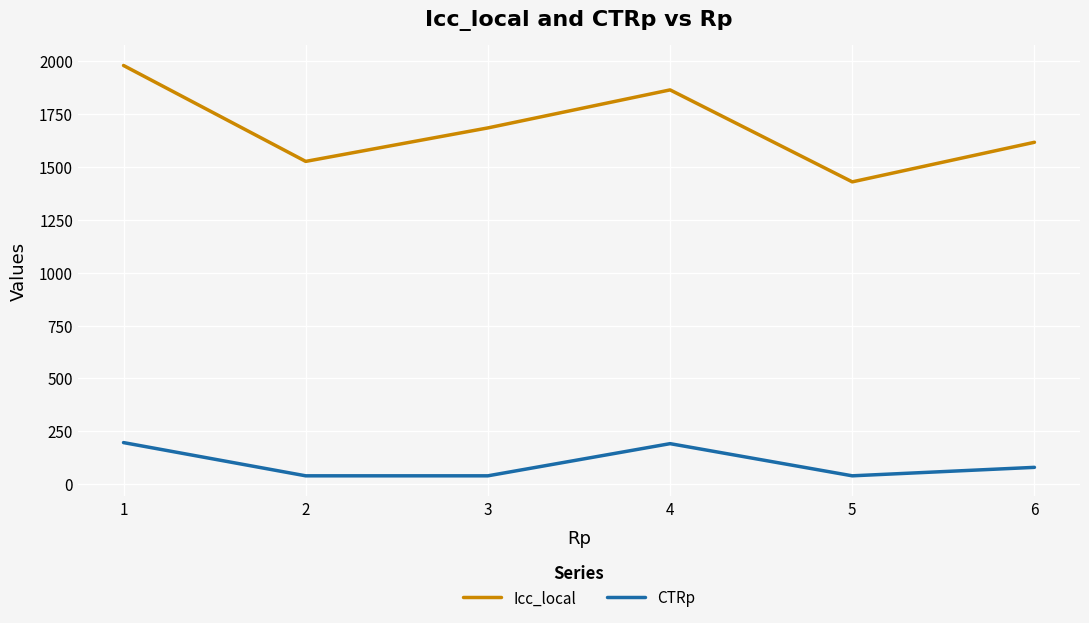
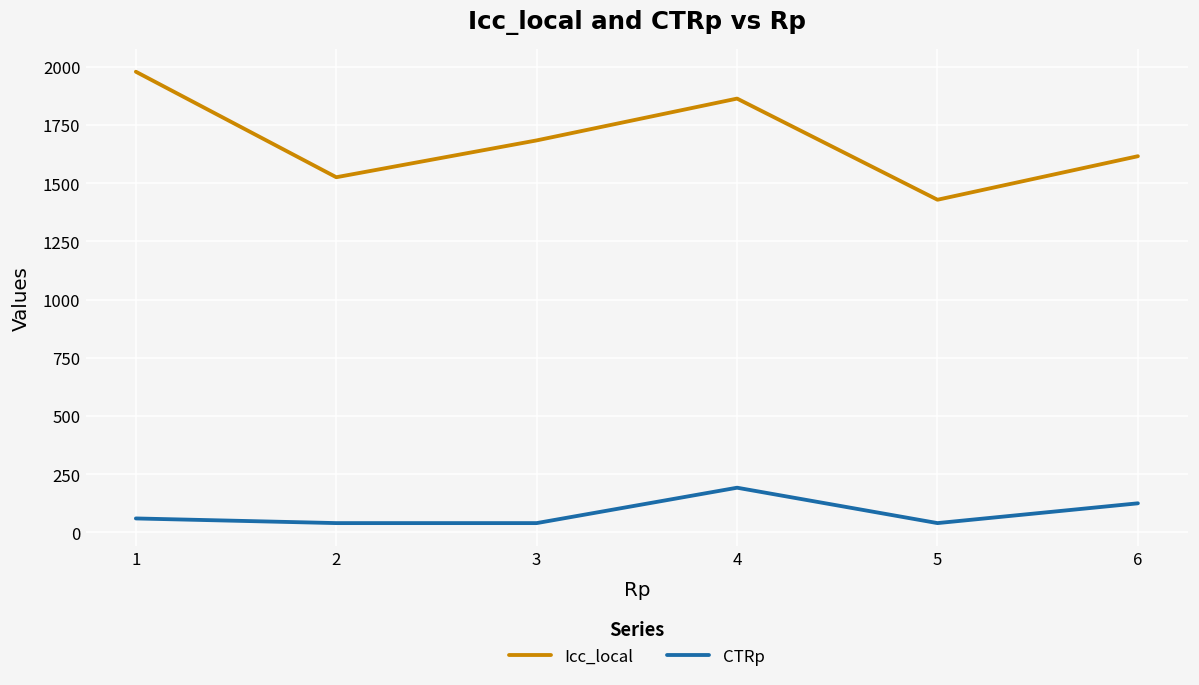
  {
    "Icc_local": {
      "1": 1980,
      "2": 1530,
      "3": 1680,
      "4": 1860,
      "5": 1430,
      "6": 1620
    },
    "CTRp": {
-     "1": 200,
+     "1": 60,
      "2": 40,
      "3": 40,
      "4": 190,
      "5": 40,
-     "6": 80
+     "6": 130
    }
  }
